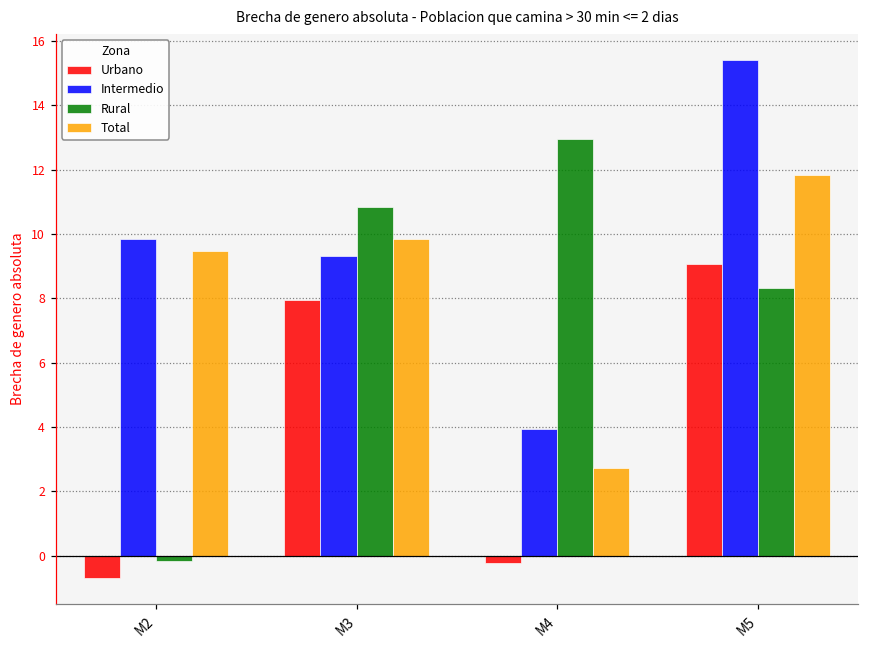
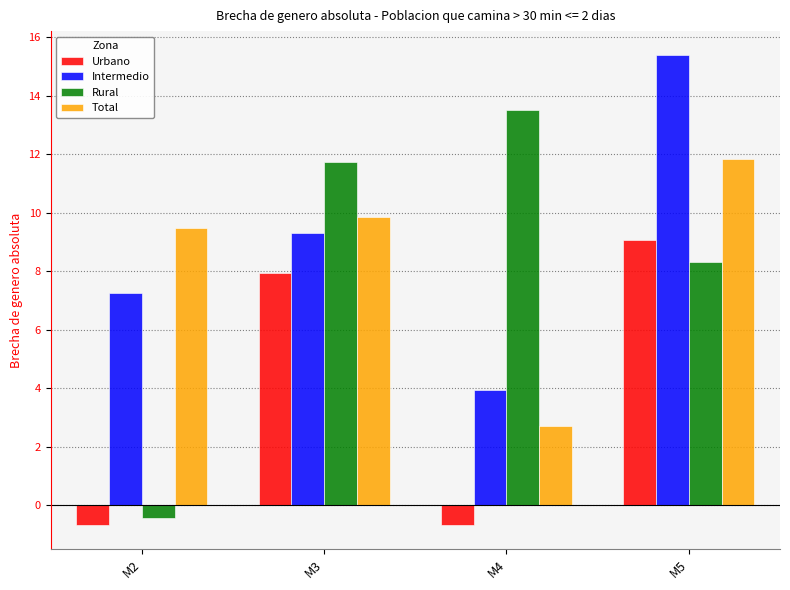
  {
    "Urbano": {
      "M2": -0.7,
      "M3": 8.0,
-     "M4": -0.2,
+     "M4": -0.7,
      "M5": 9.1
    },
    "Intermedio": {
-     "M2": 9.9,
+     "M2": 7.3,
      "M3": 9.3,
      "M4": 4.0,
      "M5": 15.4
    },
    "Rural": {
-     "M2": -0.2,
-     "M3": 10.8,
-     "M4": 13.0,
+     "M2": -0.4,
+     "M3": 11.7,
+     "M4": 13.5,
      "M5": 8.3
    },
    "Total": {
      "M2": 9.5,
      "M3": 9.8,
      "M4": 2.7,
      "M5": 11.8
    }
  }
